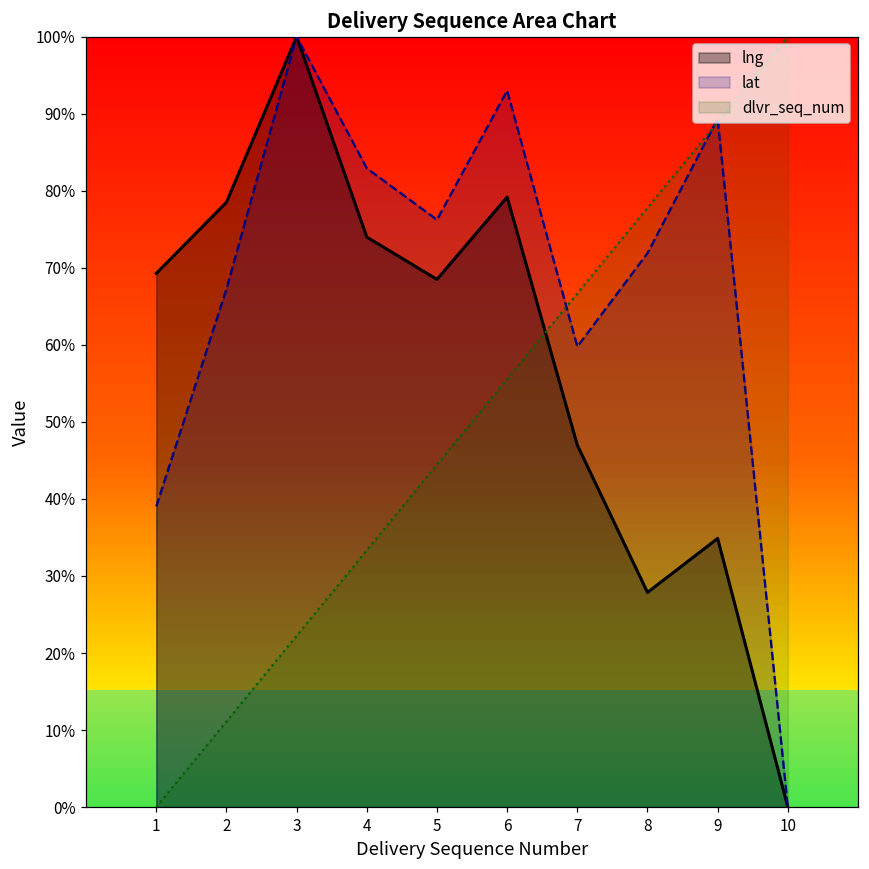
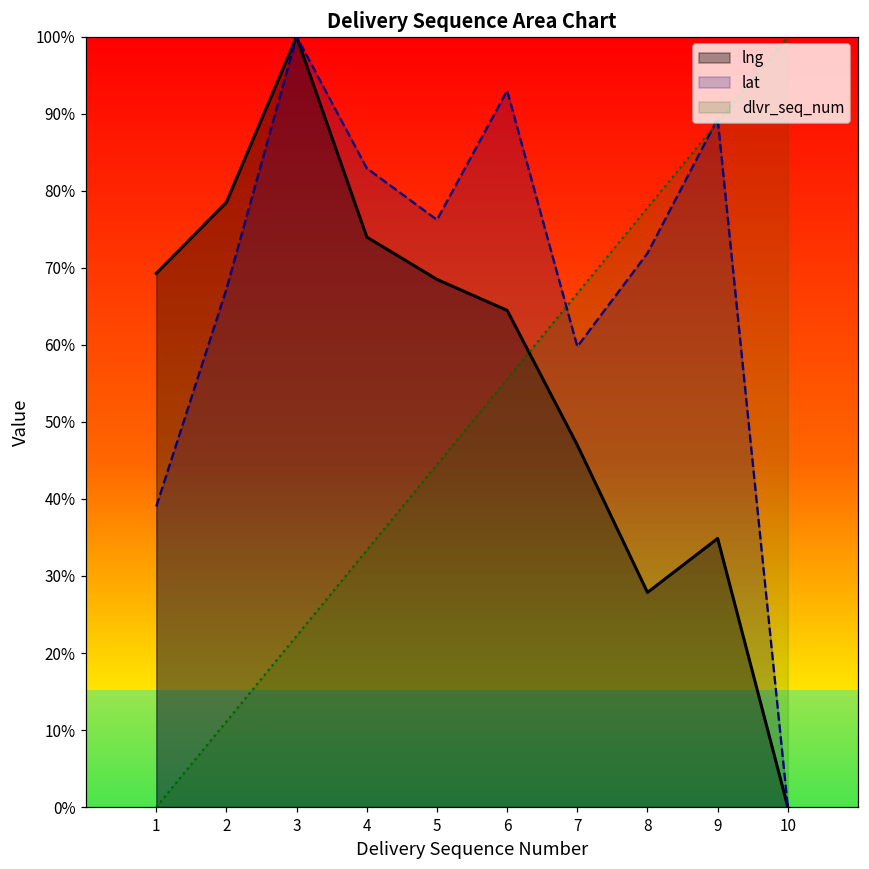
  {
    "lng": {
      "1": "69%",
      "2": "79%",
      "4": "74%",
      "5": "68%",
-     "6": "79%",
+     "6": "64%",
      "7": "47%",
      "8": "28%",
      "9": "35%"
    }
  }
